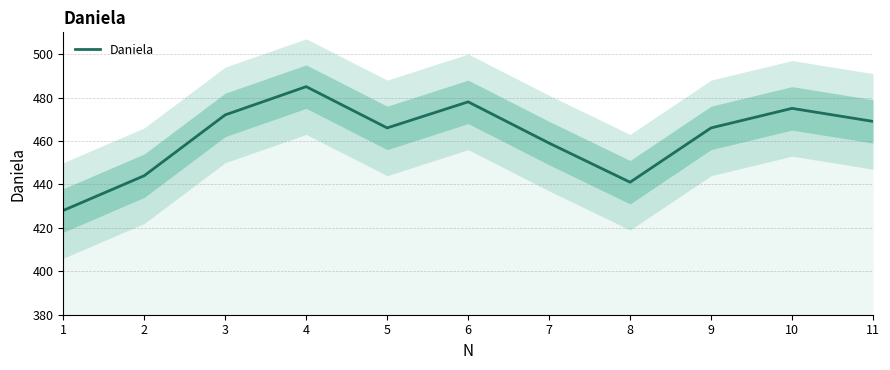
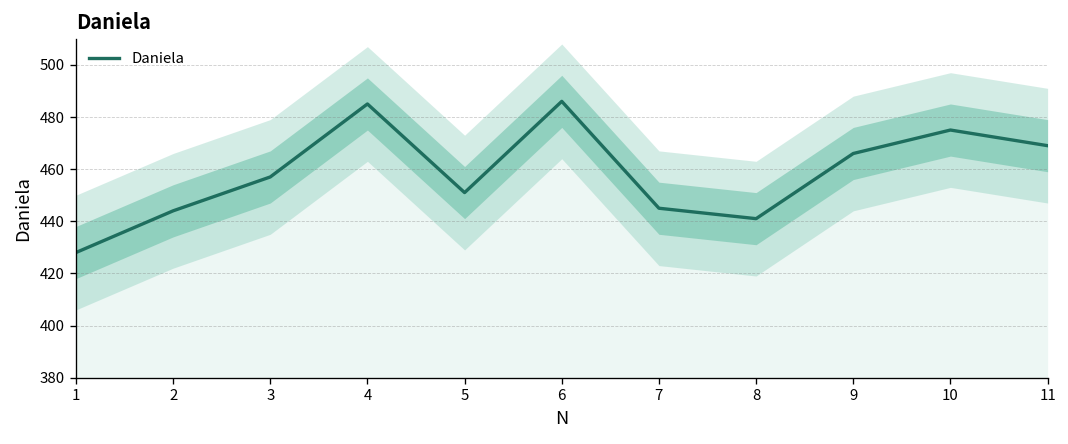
  {
    "Daniela": {
      "1": 428,
      "2": 444,
-     "3": 472,
+     "3": 457,
      "4": 485,
-     "5": 466,
-     "6": 478,
-     "7": 459,
+     "5": 451,
+     "6": 486,
+     "7": 445,
      "8": 441,
      "9": 466,
      "10": 475,
      "11": 469
    }
  }
